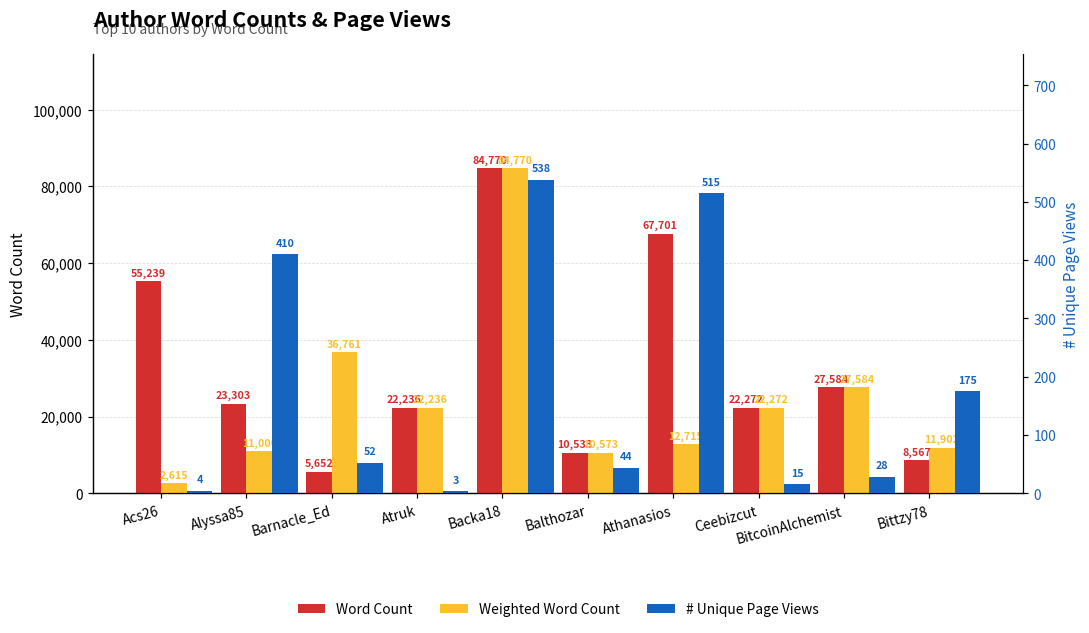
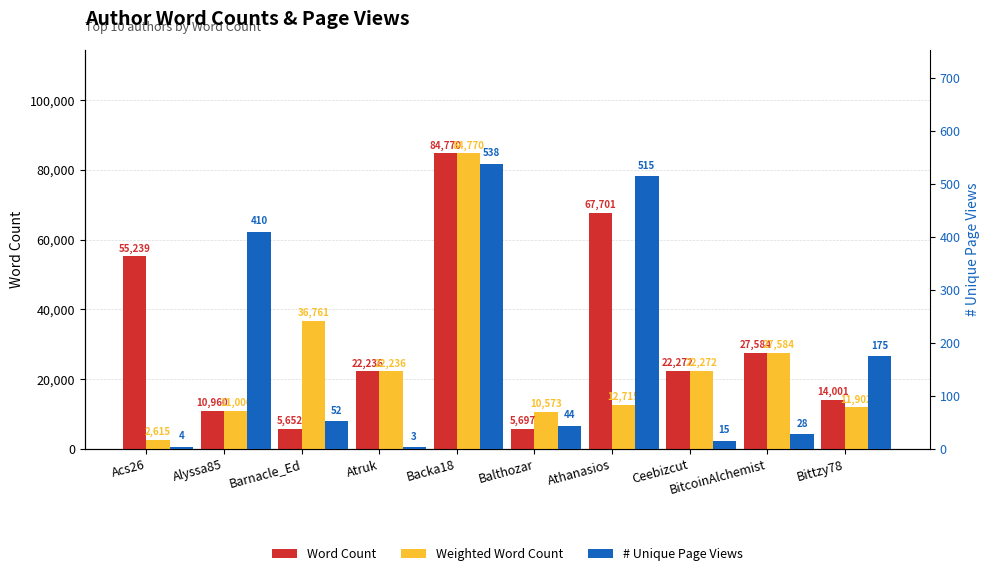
  {
    "Word Count": {
      "Acs26": "55,239",
-     "Alyssa85": "23,303",
+     "Alyssa85": "10,960",
      "Barnacle_Ed": "5,652",
-     "Balthozar": "10,533",
+     "Balthozar": "5,697",
      "Athanasios": "67,701",
-     "Bittzy78": "8,567"
+     "Bittzy78": "14,001"
    },
    "Weighted Word Count": {
      "Acs26": "2,615",
      "Barnacle_Ed": "36,761",
      "Balthozar": "10,573",
      "Athanasios": "12,715",
      "Bittzy78": "11,902"
    },
    "# Unique Page Views": {
      "Acs26": "4",
      "Alyssa85": "410",
      "Barnacle_Ed": "52",
      "Atruk": "3",
      "Backa18": "538",
      "Balthozar": "44",
      "Athanasios": "515",
      "Ceebizcut": "15",
      "BitcoinAlchemist": "28",
      "Bittzy78": "175"
    }
  }
